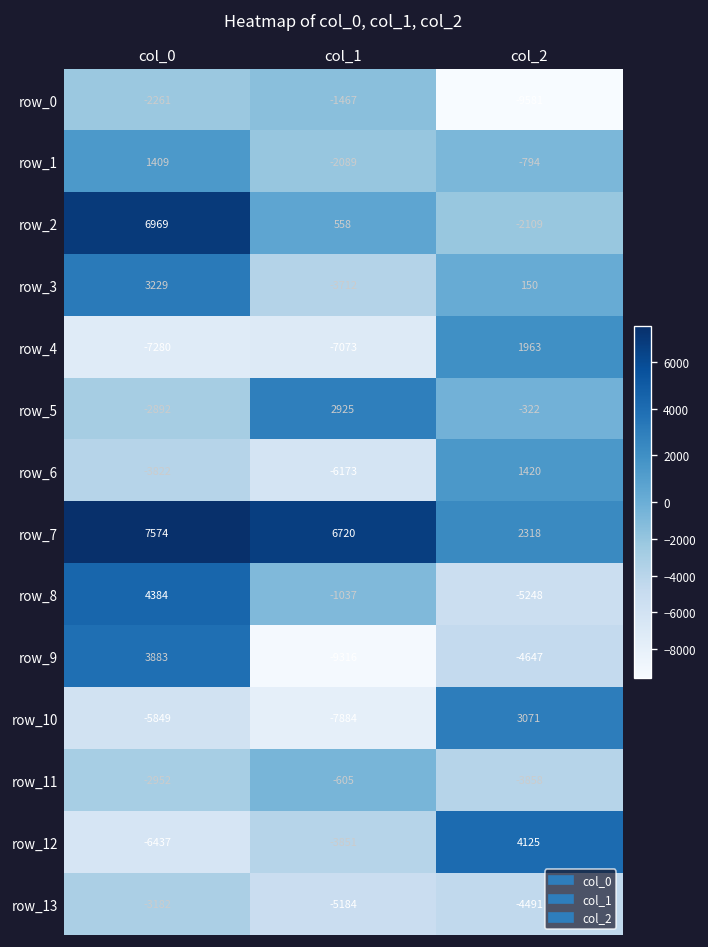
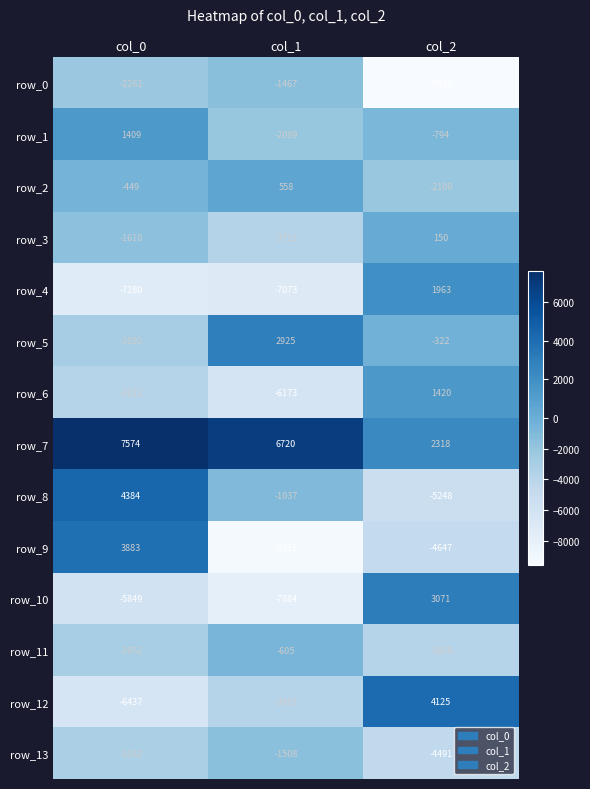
  {
    "row_0": {
      "col_0": -2261,
      "col_1": -1467
    },
    "row_1": {
      "col_0": 1409,
      "col_1": -2089,
      "col_2": -794
    },
    "row_2": {
-     "col_0": 6969,
+     "col_0": -449,
      "col_1": 558,
      "col_2": -2109
    },
    "row_3": {
-     "col_0": 3229,
+     "col_0": -1610,
      "col_2": 150
    },
    "row_4": {
      "col_2": 1963
    },
    "row_5": {
      "col_1": 2925,
      "col_2": -322
    },
    "row_6": {
      "col_2": 1420
    },
    "row_7": {
      "col_0": 7574,
      "col_1": 6720,
      "col_2": 2318
    },
    "row_8": {
      "col_0": 4384,
      "col_1": -1037,
      "col_2": -5248
    },
    "row_9": {
      "col_0": 3883,
      "col_2": -4647
    },
    "row_10": {
      "col_2": 3071
    },
    "row_11": {
      "col_1": -605
    },
    "row_12": {
      "col_2": 4125
    },
    "row_13": {
-     "col_1": -5184,
+     "col_1": -1508,
      "col_2": -4491
    }
  }
